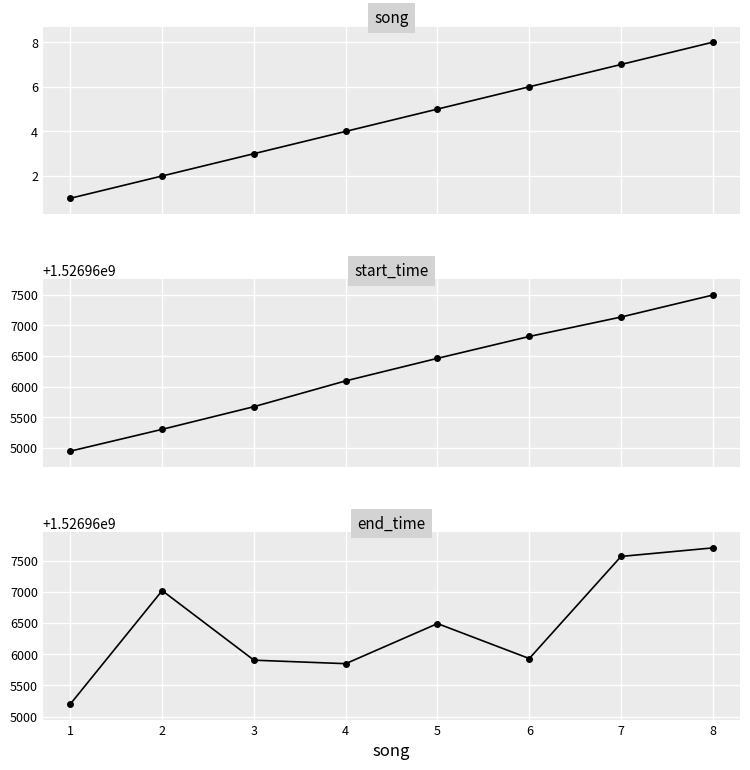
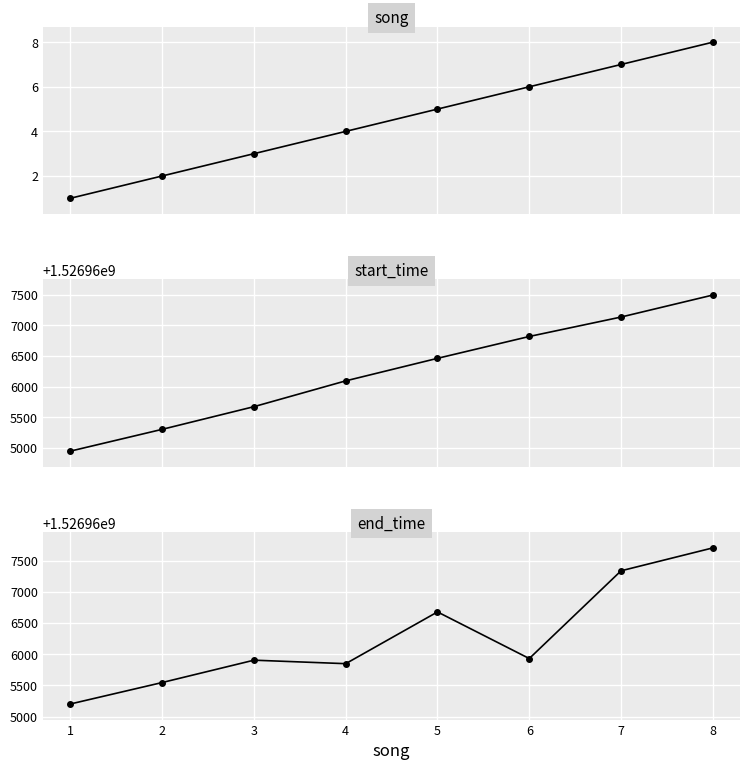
  {
    "end_time": {
      "1": 1526965200,
-     "2": 1526967000,
+     "2": 1526965500,
      "3": 1526965900,
      "4": 1526965800,
-     "5": 1526966500,
+     "5": 1526966700,
      "6": 1526965900,
-     "7": 1526967600,
+     "7": 1526967300,
      "8": 1526967700
    }
  }
